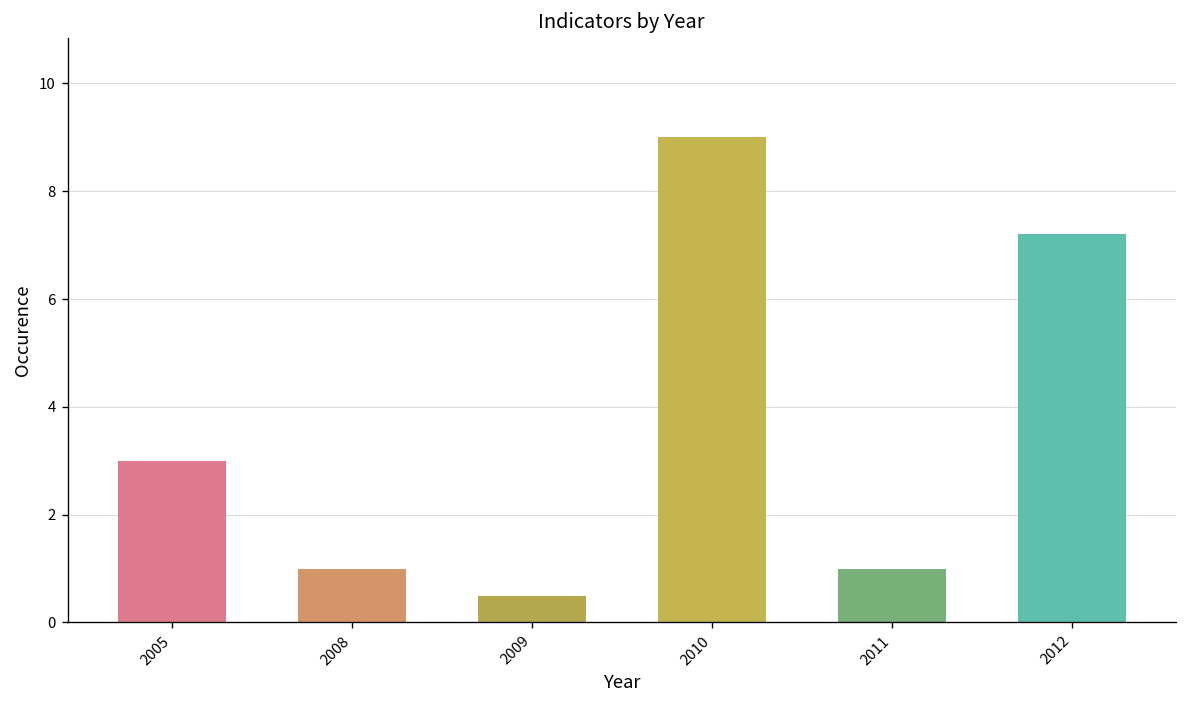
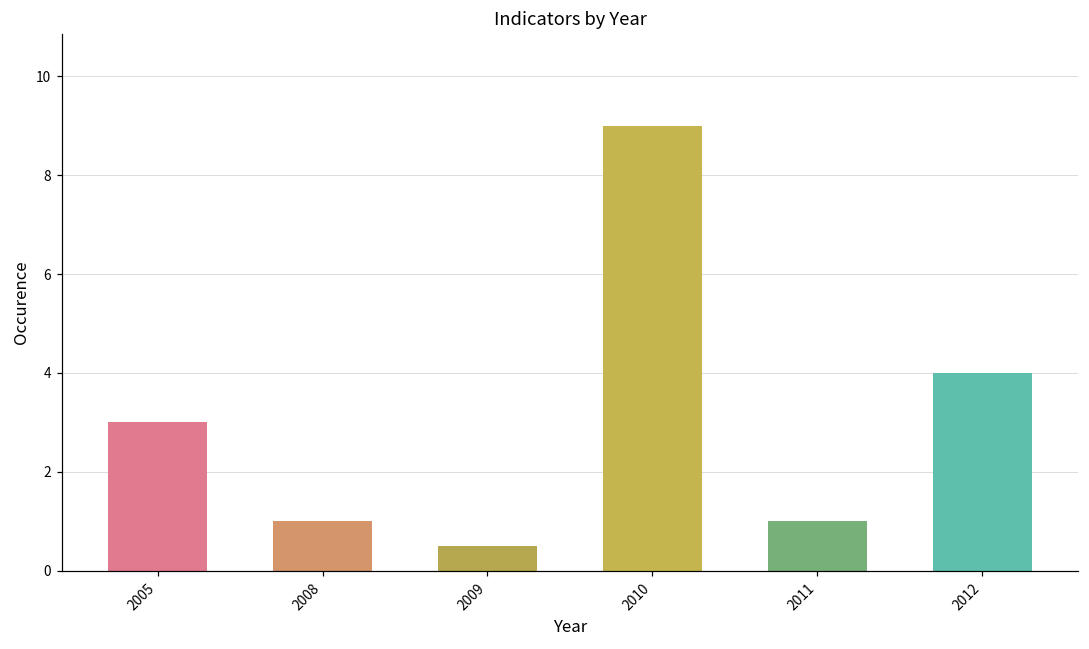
  {
    "2005": 3.0,
    "2008": 1.0,
    "2009": 0.5,
    "2010": 9.0,
    "2011": 1.0,
-   "2012": 7.2
+   "2012": 4.0
  }
